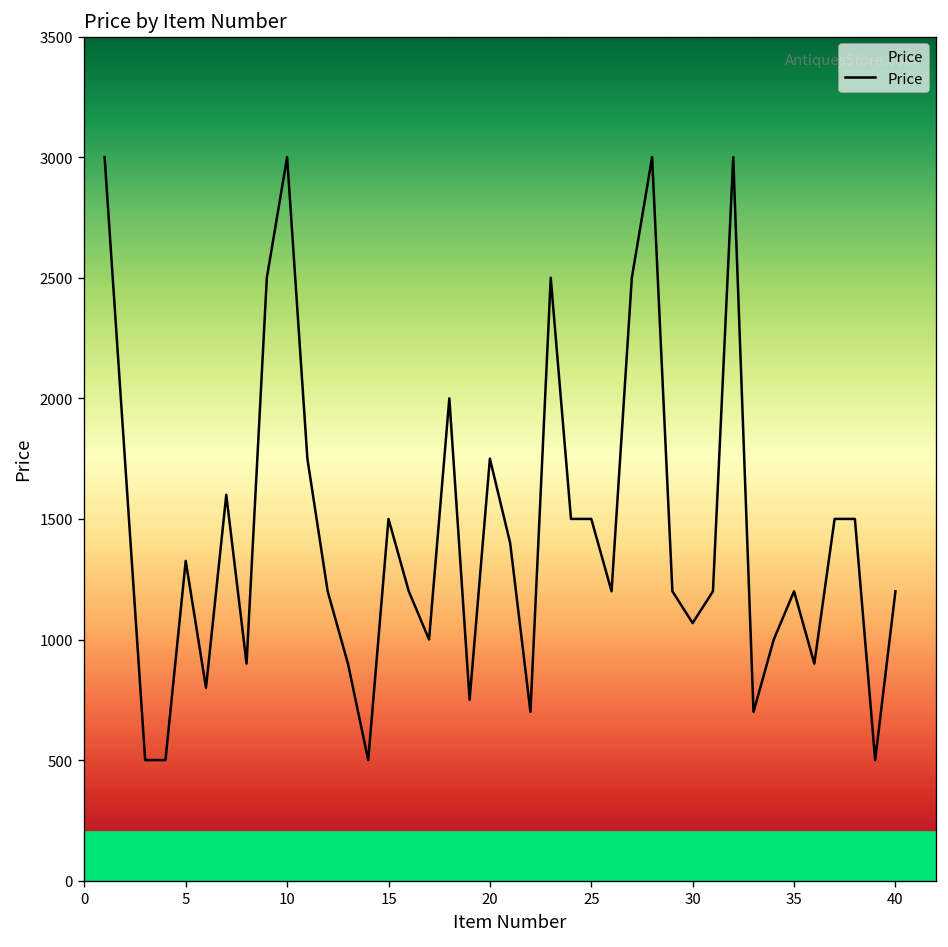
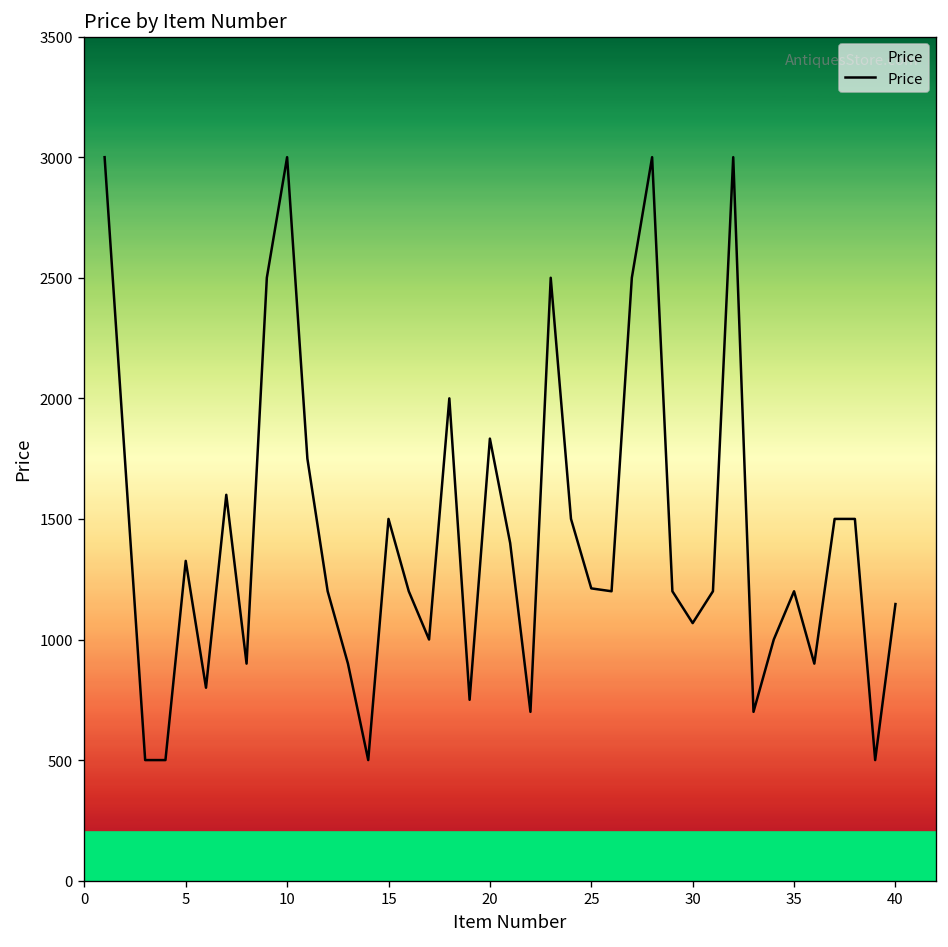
  {
    "5": 1330,
    "10": 3000,
    "15": 1500,
-   "20": 1750,
-   "25": 1500,
+   "20": 1830,
+   "25": 1210,
    "30": 1070,
    "35": 1200,
-   "40": 1200
+   "40": 1150
  }
